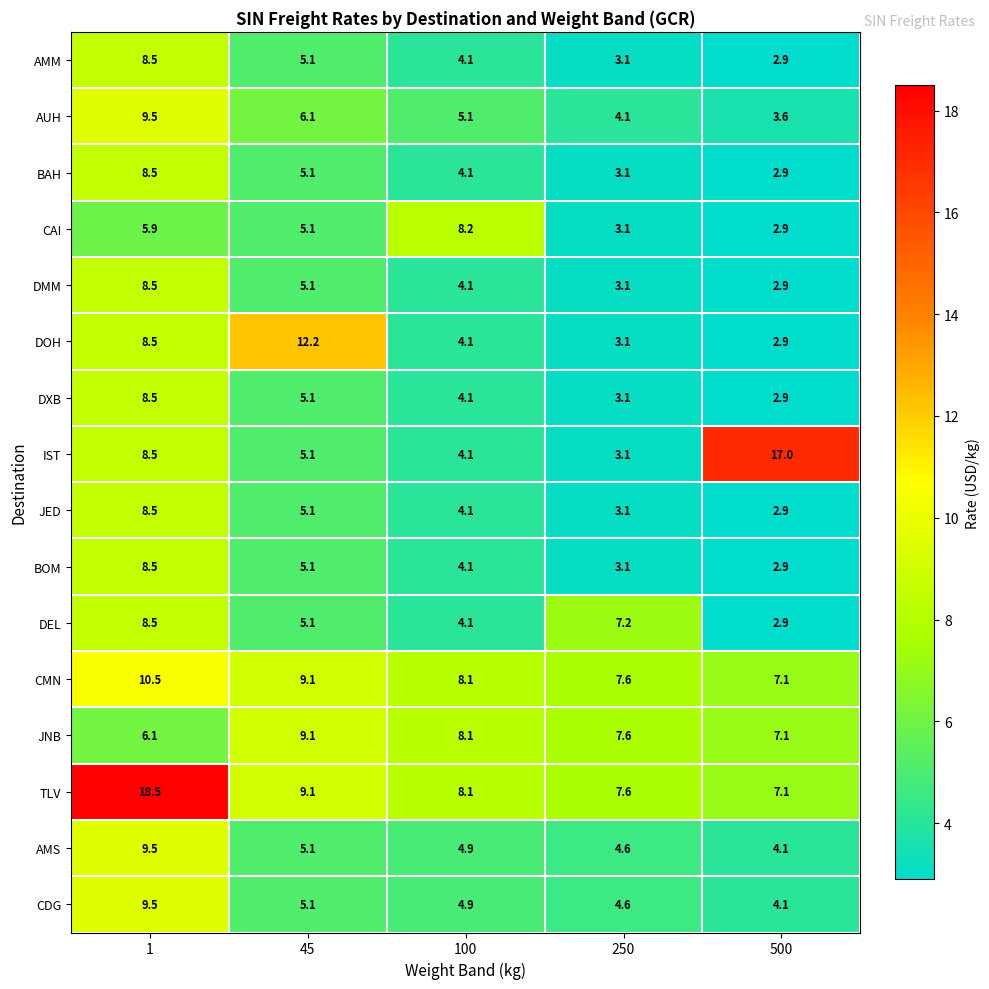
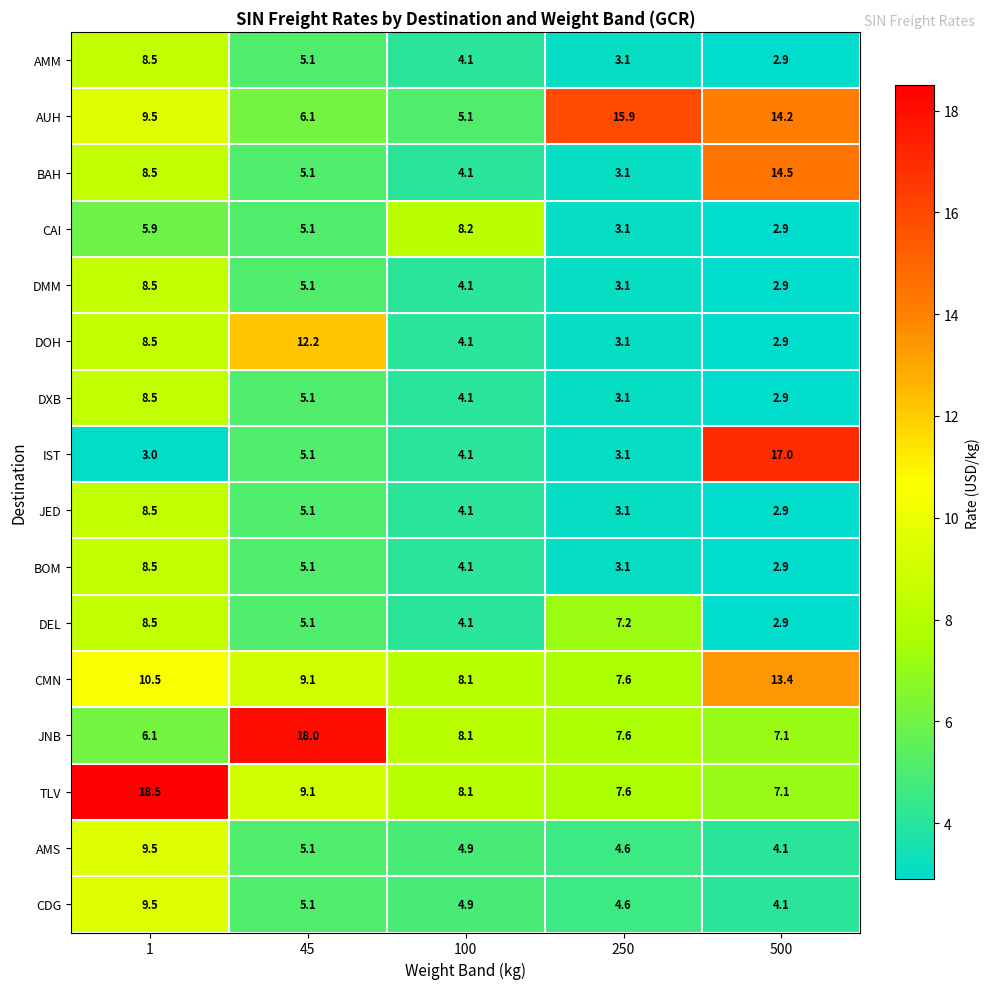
  {
    "AMM": {
      "1": 8.5,
      "45": 5.1,
      "100": 4.1,
      "250": 3.1,
      "500": 2.9
    },
    "AUH": {
      "1": 9.5,
      "45": 6.1,
      "100": 5.1,
-     "250": 4.1,
-     "500": 3.6
+     "250": 15.9,
+     "500": 14.2
    },
    "BAH": {
      "1": 8.5,
      "45": 5.1,
      "100": 4.1,
      "250": 3.1,
-     "500": 2.9
+     "500": 14.5
    },
    "CAI": {
      "1": 5.9,
      "45": 5.1,
      "100": 8.2,
      "250": 3.1,
      "500": 2.9
    },
    "DMM": {
      "1": 8.5,
      "45": 5.1,
      "100": 4.1,
      "250": 3.1,
      "500": 2.9
    },
    "DOH": {
      "1": 8.5,
      "45": 12.2,
      "100": 4.1,
      "250": 3.1,
      "500": 2.9
    },
    "DXB": {
      "1": 8.5,
      "45": 5.1,
      "100": 4.1,
      "250": 3.1,
      "500": 2.9
    },
    "IST": {
-     "1": 8.5,
+     "1": 3.0,
      "45": 5.1,
      "100": 4.1,
      "250": 3.1,
      "500": 17.0
    },
    "JED": {
      "1": 8.5,
      "45": 5.1,
      "100": 4.1,
      "250": 3.1,
      "500": 2.9
    },
    "BOM": {
      "1": 8.5,
      "45": 5.1,
      "100": 4.1,
      "250": 3.1,
      "500": 2.9
    },
    "DEL": {
      "1": 8.5,
      "45": 5.1,
      "100": 4.1,
      "250": 7.2,
      "500": 2.9
    },
    "CMN": {
      "1": 10.5,
      "45": 9.1,
      "100": 8.1,
      "250": 7.6,
-     "500": 7.1
+     "500": 13.4
    },
    "JNB": {
      "1": 6.1,
-     "45": 9.1,
+     "45": 18.0,
      "100": 8.1,
      "250": 7.6,
      "500": 7.1
    },
    "TLV": {
      "1": 18.5,
      "45": 9.1,
      "100": 8.1,
      "250": 7.6,
      "500": 7.1
    },
    "AMS": {
      "1": 9.5,
      "45": 5.1,
      "100": 4.9,
      "250": 4.6,
      "500": 4.1
    },
    "CDG": {
      "1": 9.5,
      "45": 5.1,
      "100": 4.9,
      "250": 4.6,
      "500": 4.1
    }
  }
